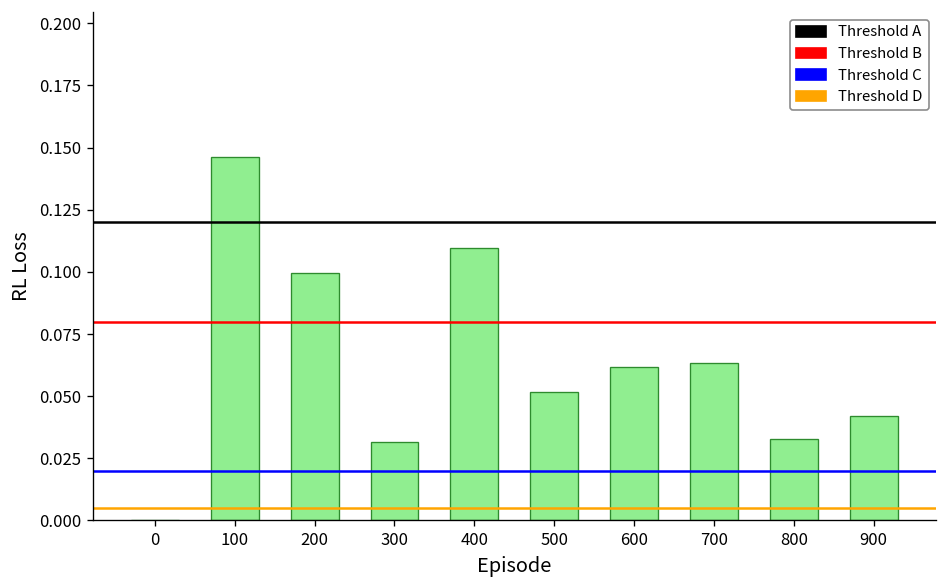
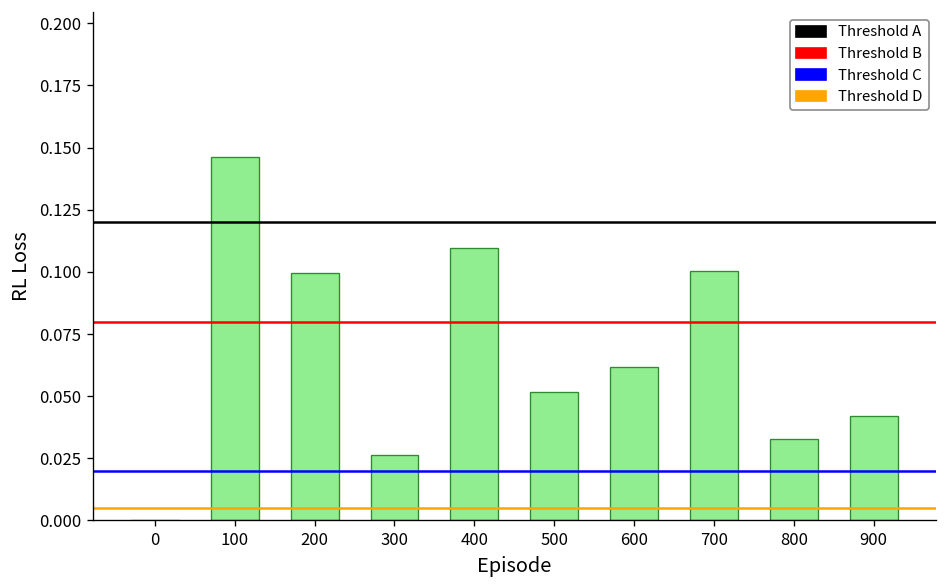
  {
    "0": 0.000,
    "100": 0.146,
    "200": 0.099,
-   "300": 0.032,
+   "300": 0.026,
    "400": 0.110,
    "500": 0.052,
    "600": 0.062,
-   "700": 0.063,
+   "700": 0.100,
    "800": 0.033,
    "900": 0.042
  }
